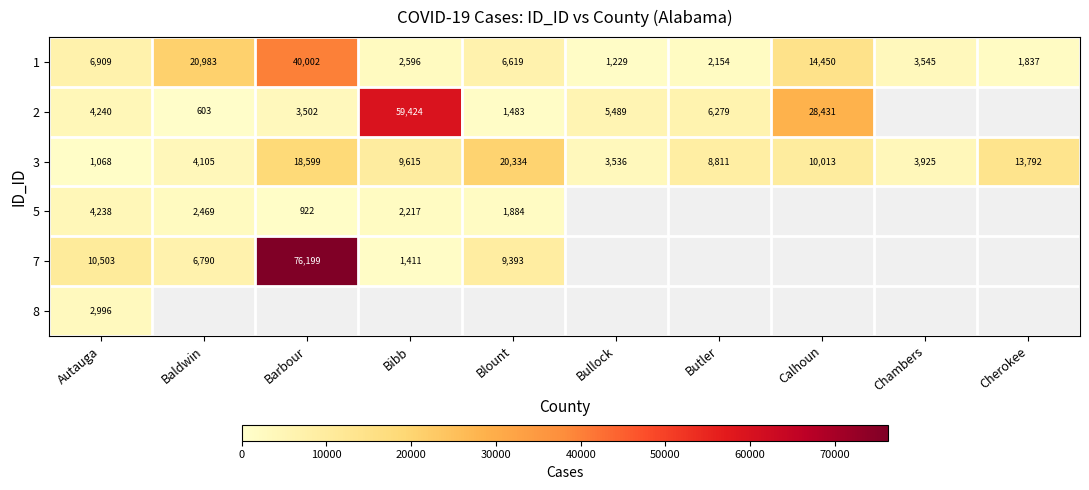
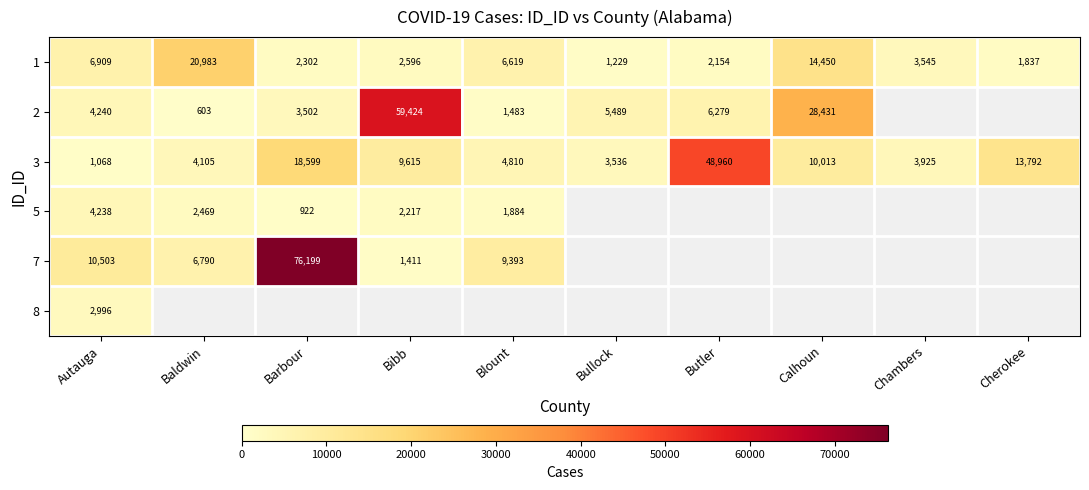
  {
    "1": {
      "Autauga": "6,909",
      "Baldwin": "20,983",
-     "Barbour": "40,002",
+     "Barbour": "2,302",
      "Bibb": "2,596",
      "Blount": "6,619",
      "Bullock": "1,229",
      "Butler": "2,154",
      "Calhoun": "14,450",
      "Chambers": "3,545",
      "Cherokee": "1,837"
    },
    "2": {
      "Autauga": "4,240",
      "Baldwin": "603",
      "Barbour": "3,502",
      "Bibb": "59,424",
      "Blount": "1,483",
      "Bullock": "5,489",
      "Butler": "6,279",
      "Calhoun": "28,431"
    },
    "3": {
      "Autauga": "1,068",
      "Baldwin": "4,105",
      "Barbour": "18,599",
      "Bibb": "9,615",
-     "Blount": "20,334",
+     "Blount": "4,810",
      "Bullock": "3,536",
-     "Butler": "8,811",
+     "Butler": "48,960",
      "Calhoun": "10,013",
      "Chambers": "3,925",
      "Cherokee": "13,792"
    },
    "5": {
      "Autauga": "4,238",
      "Baldwin": "2,469",
      "Barbour": "922",
      "Bibb": "2,217",
      "Blount": "1,884"
    },
    "7": {
      "Autauga": "10,503",
      "Baldwin": "6,790",
      "Barbour": "76,199",
      "Bibb": "1,411",
      "Blount": "9,393"
    },
    "8": {
      "Autauga": "2,996"
    }
  }
